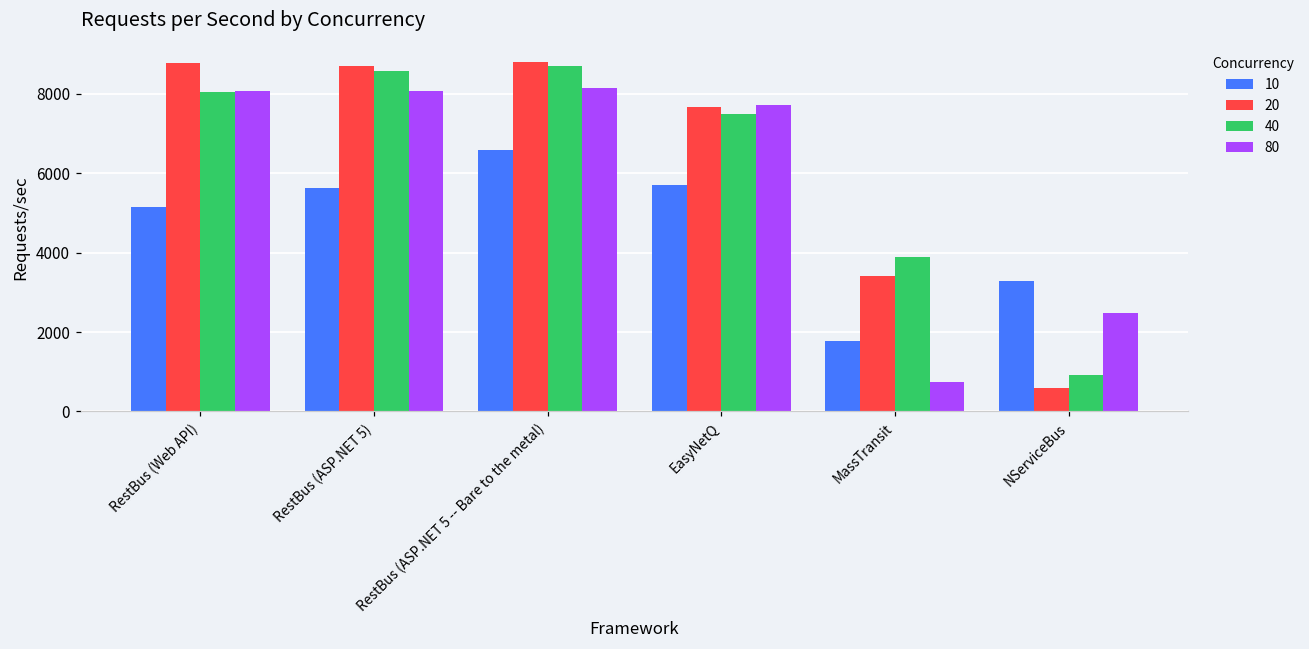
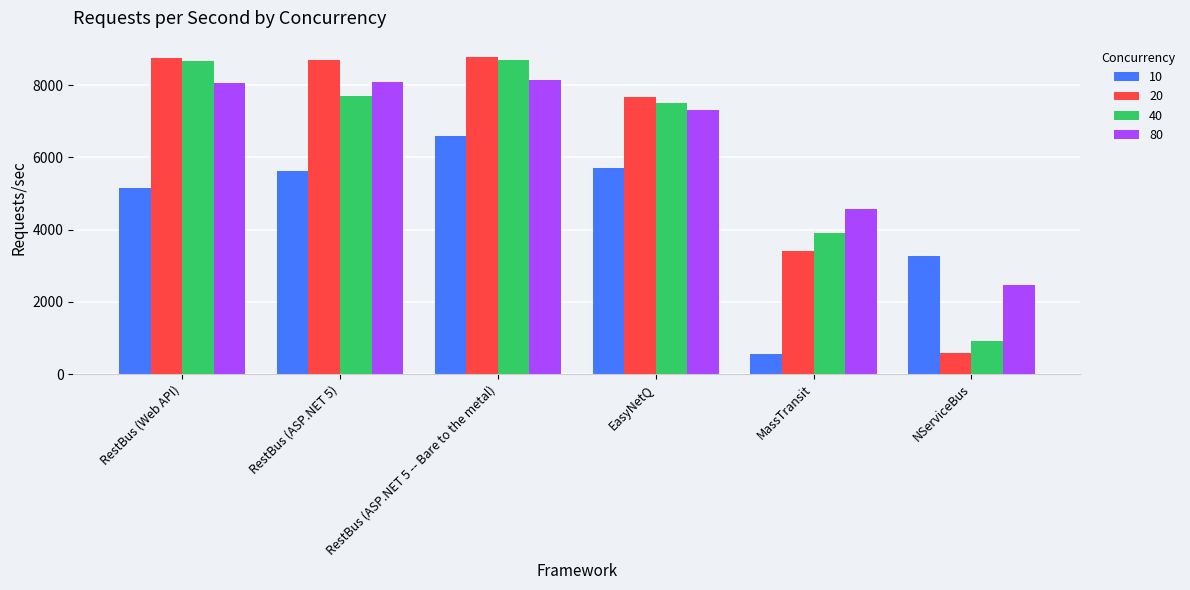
  {
    "10": {
      "RestBus (Web API)": 5100,
      "RestBus (ASP.NET 5)": 5600,
      "RestBus (ASP.NET 5 -- Bare to the metal)": 6600,
      "EasyNetQ": 5700,
-     "MassTransit": 1800,
+     "MassTransit": 500,
      "NServiceBus": 3300
    },
    "20": {
      "RestBus (Web API)": 8800,
      "RestBus (ASP.NET 5)": 8700,
      "RestBus (ASP.NET 5 -- Bare to the metal)": 8800,
      "EasyNetQ": 7700,
      "MassTransit": 3400,
      "NServiceBus": 600
    },
    "40": {
-     "RestBus (Web API)": 8100,
-     "RestBus (ASP.NET 5)": 8600,
+     "RestBus (Web API)": 8700,
+     "RestBus (ASP.NET 5)": 7700,
      "RestBus (ASP.NET 5 -- Bare to the metal)": 8700,
      "EasyNetQ": 7500,
      "MassTransit": 3900,
      "NServiceBus": 900
    },
    "80": {
      "RestBus (Web API)": 8100,
      "RestBus (ASP.NET 5)": 8100,
      "RestBus (ASP.NET 5 -- Bare to the metal)": 8100,
-     "EasyNetQ": 7700,
-     "MassTransit": 700,
+     "EasyNetQ": 7300,
+     "MassTransit": 4600,
      "NServiceBus": 2500
    }
  }
